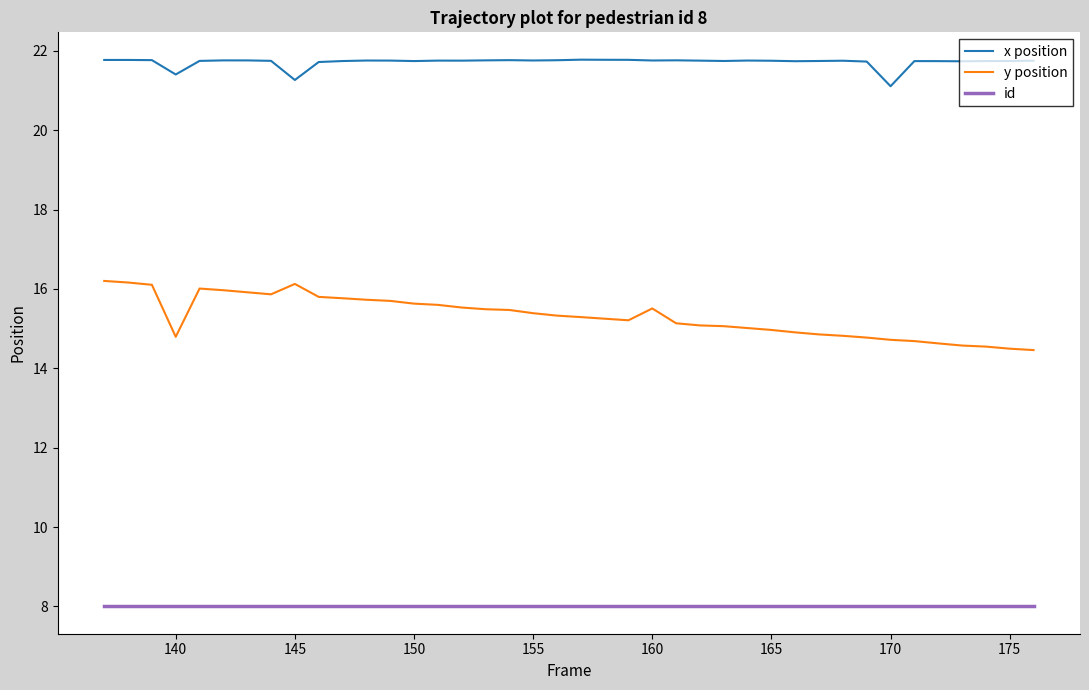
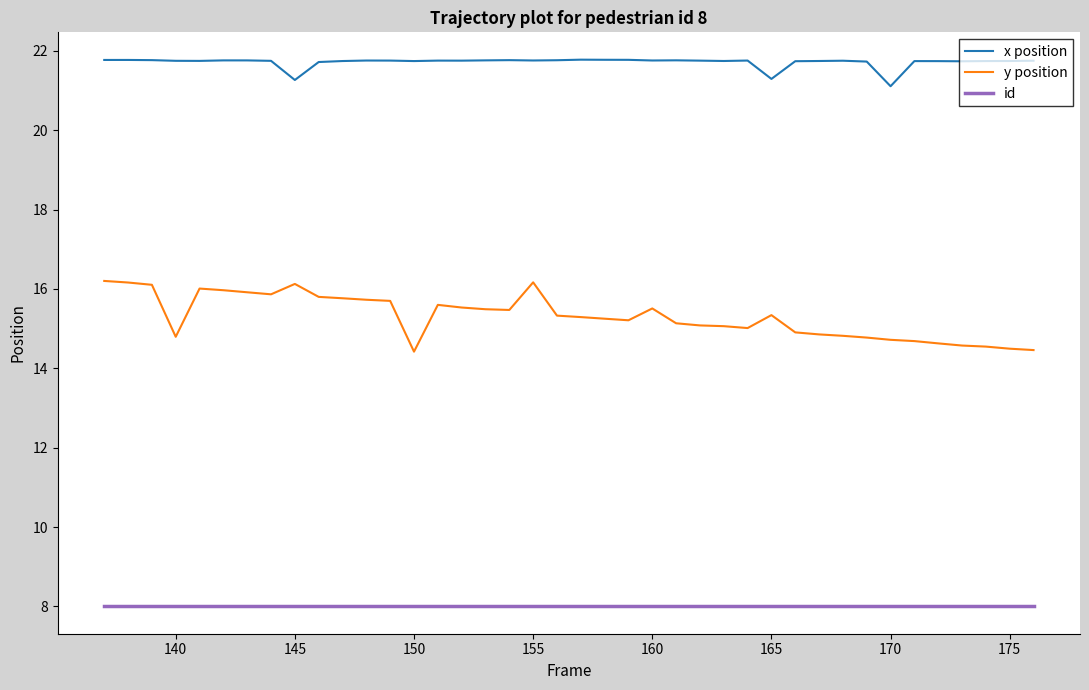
  {
    "x position": {
-     "140": 21.4,
+     "140": 21.7,
      "145": 21.3,
      "150": 21.7,
      "155": 21.8,
      "160": 21.8,
-     "165": 21.7,
+     "165": 21.3,
      "170": 21.1
    },
    "y position": {
      "140": 14.8,
      "145": 16.1,
-     "150": 15.6,
-     "155": 15.4,
+     "150": 14.4,
+     "155": 16.2,
      "160": 15.5,
-     "165": 15.0,
+     "165": 15.3,
      "170": 14.7,
      "175": 14.5
    },
    "id": {
      "140": 8.0,
      "145": 8.0,
      "150": 8.0,
      "155": 8.0,
      "160": 8.0,
      "165": 8.0,
      "170": 8.0,
      "175": 8.0
    }
  }
